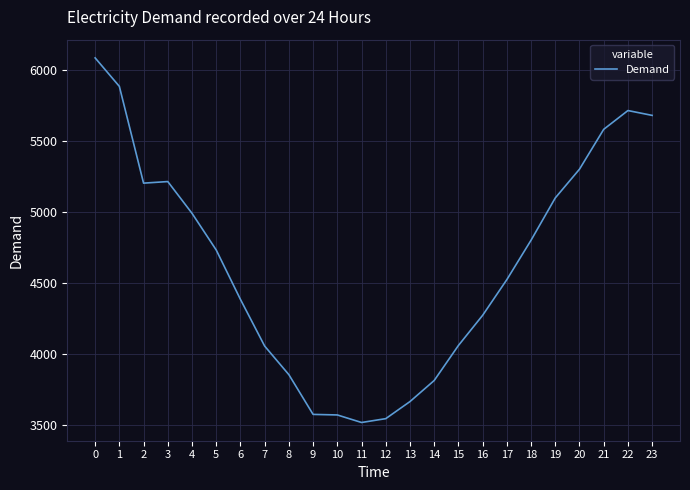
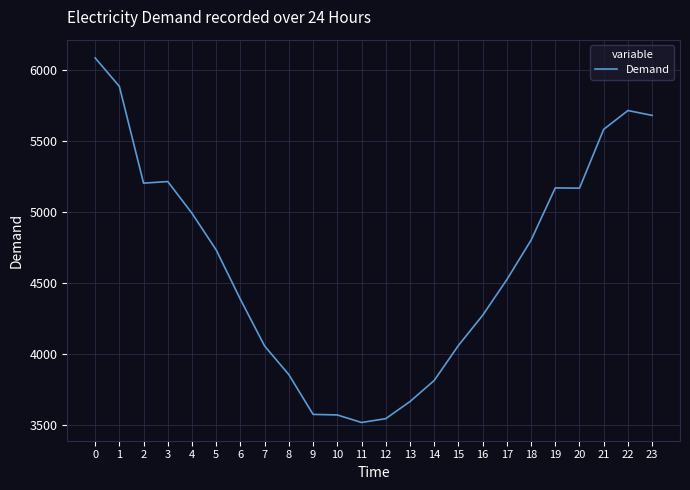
  {
    "0": 6080,
    "1": 5880,
    "2": 5200,
    "3": 5210,
    "4": 4990,
    "5": 4730,
    "6": 4390,
    "7": 4060,
    "8": 3860,
    "9": 3580,
    "10": 3570,
    "11": 3520,
    "12": 3550,
    "13": 3670,
    "14": 3820,
    "15": 4060,
    "16": 4270,
    "17": 4520,
    "18": 4800,
-   "19": 5100,
-   "20": 5300,
+   "19": 5170,
+   "20": 5170,
    "21": 5580,
    "22": 5710,
    "23": 5680
  }
